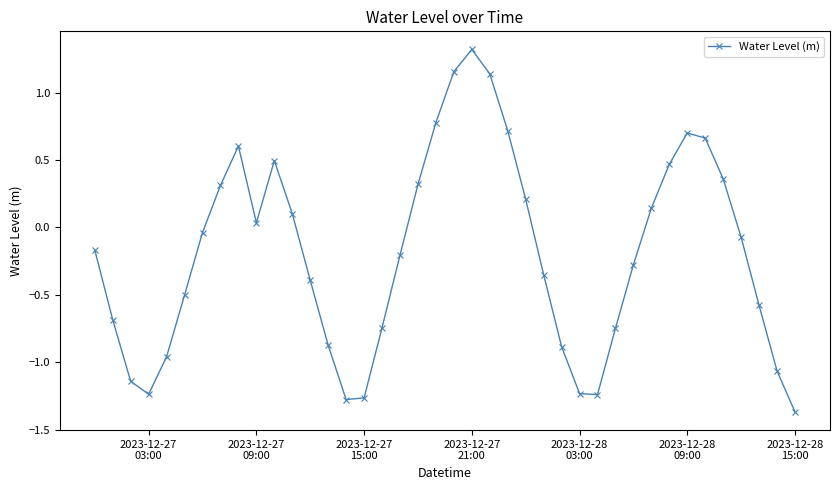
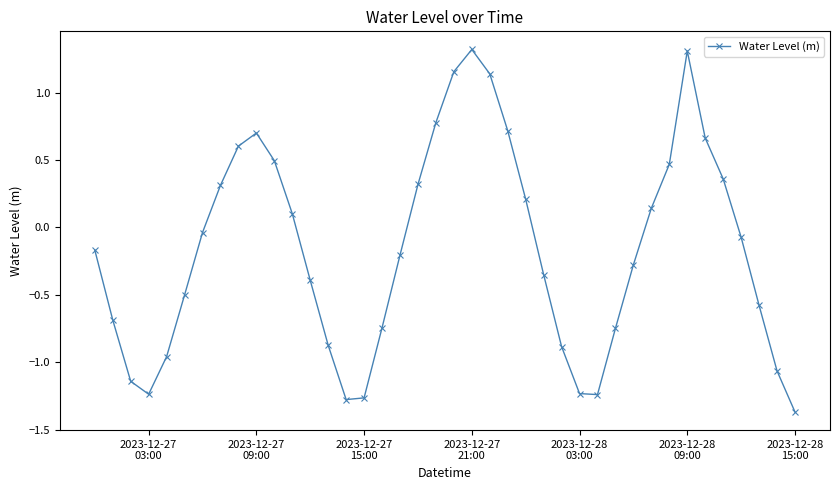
  {
    "2023-12-27 03:00": -1.24,
-   "2023-12-27 09:00": 0.03,
+   "2023-12-27 09:00": 0.70,
    "2023-12-27 15:00": -1.27,
    "2023-12-27 21:00": 1.32,
    "2023-12-28 03:00": -1.23,
-   "2023-12-28 09:00": 0.70,
+   "2023-12-28 09:00": 1.31,
    "2023-12-28 15:00": -1.37
  }
